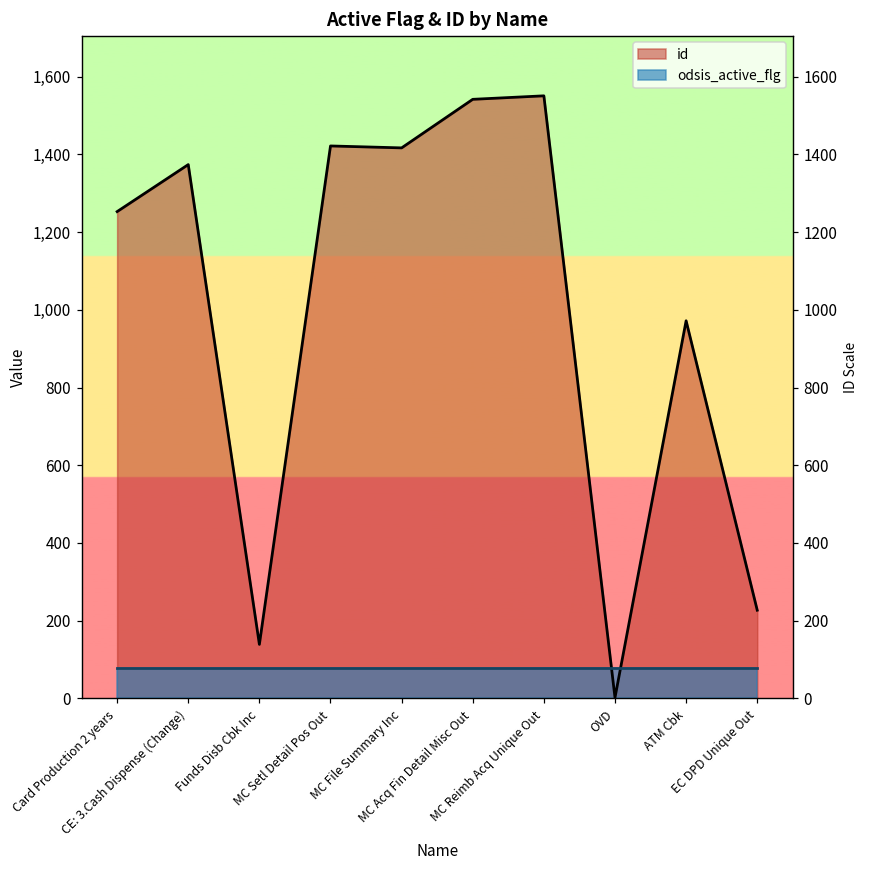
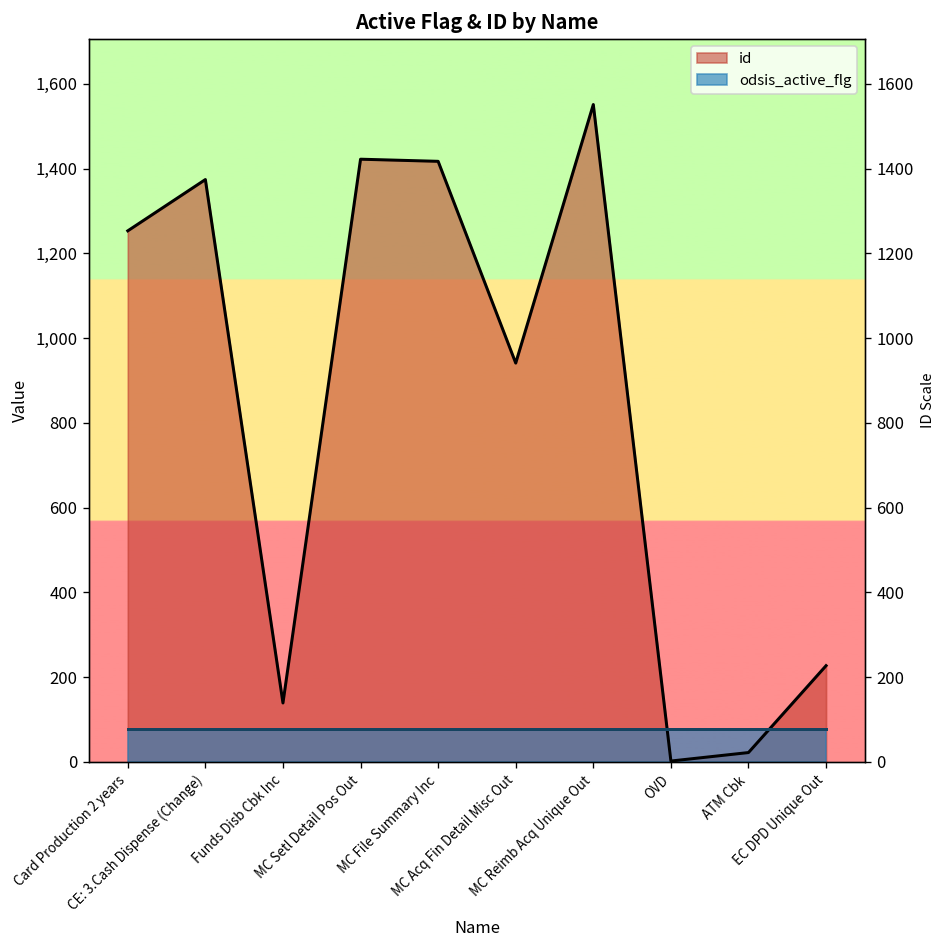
  {
    "id": {
      "Card Production 2 years": "1,250",
      "CE: 3.Cash Dispense (Change)": "1,370",
      "Funds Disb Cbk Inc": "140",
      "MC Setl Detail Pos Out": "1,420",
      "MC File Summary Inc": "1,420",
-     "MC Acq Fin Detail Misc Out": "1,540",
+     "MC Acq Fin Detail Misc Out": "940",
      "MC Reimb Acq Unique Out": "1,550",
      "OVD": "0",
-     "ATM Cbk": "970",
+     "ATM Cbk": "20",
      "EC DPD Unique Out": "230"
    },
    "odsis_active_flg": {
      "Card Production 2 years": "80",
      "CE: 3.Cash Dispense (Change)": "80",
      "Funds Disb Cbk Inc": "80",
      "MC Setl Detail Pos Out": "80",
      "MC File Summary Inc": "80",
      "MC Acq Fin Detail Misc Out": "80",
      "MC Reimb Acq Unique Out": "80",
      "OVD": "80",
      "ATM Cbk": "80",
      "EC DPD Unique Out": "80"
    }
  }
